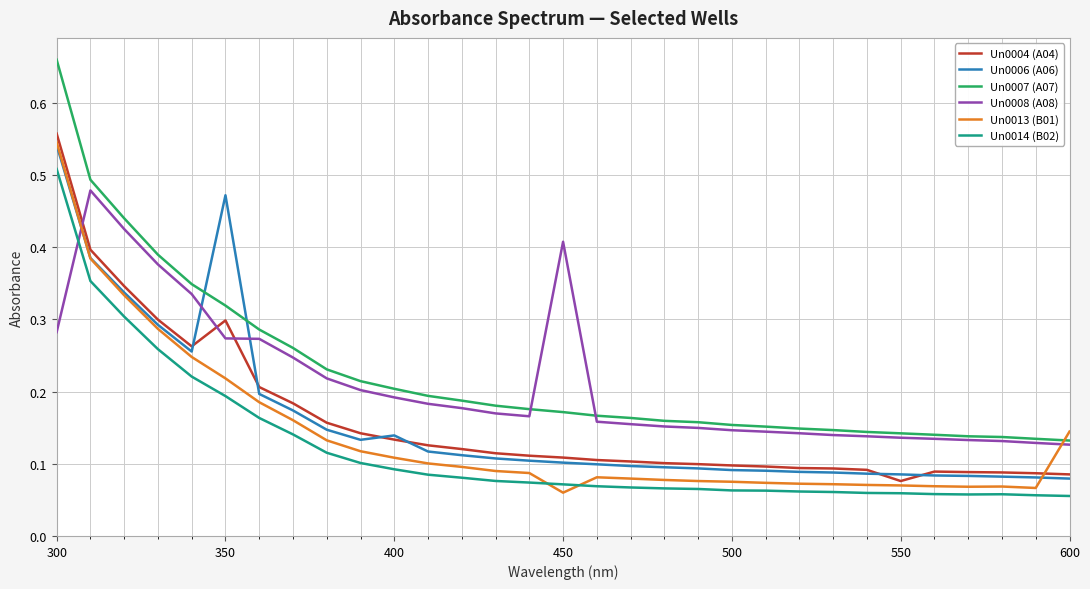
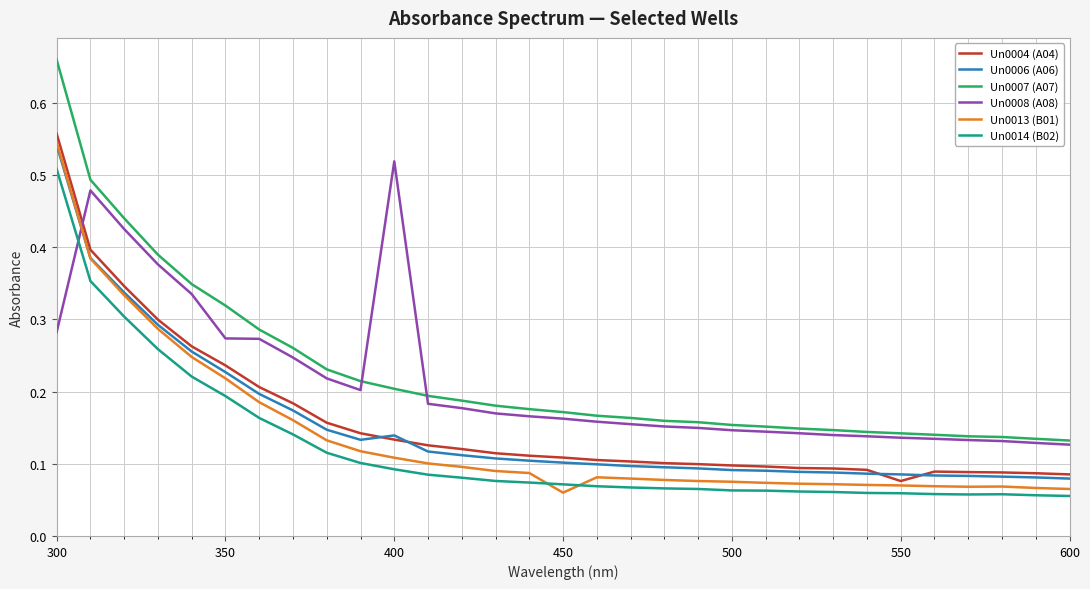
  {
    "Un0004 (A04)": {
      "300": 0.56,
-     "350": 0.30,
+     "350": 0.24,
      "400": 0.13,
      "450": 0.11,
      "500": 0.10,
      "550": 0.08,
      "600": 0.09
    },
    "Un0006 (A06)": {
      "300": 0.54,
-     "350": 0.47,
+     "350": 0.23,
      "400": 0.14,
      "450": 0.10,
      "500": 0.09,
      "550": 0.09,
      "600": 0.08
    },
    "Un0008 (A08)": {
      "300": 0.28,
      "350": 0.27,
-     "400": 0.19,
-     "450": 0.41,
+     "400": 0.52,
+     "450": 0.16,
      "500": 0.15,
      "550": 0.14,
      "600": 0.13
    },
    "Un0013 (B01)": {
      "300": 0.55,
      "350": 0.22,
      "400": 0.11,
      "450": 0.06,
      "500": 0.08,
      "550": 0.07,
-     "600": 0.14
+     "600": 0.07
    }
  }
